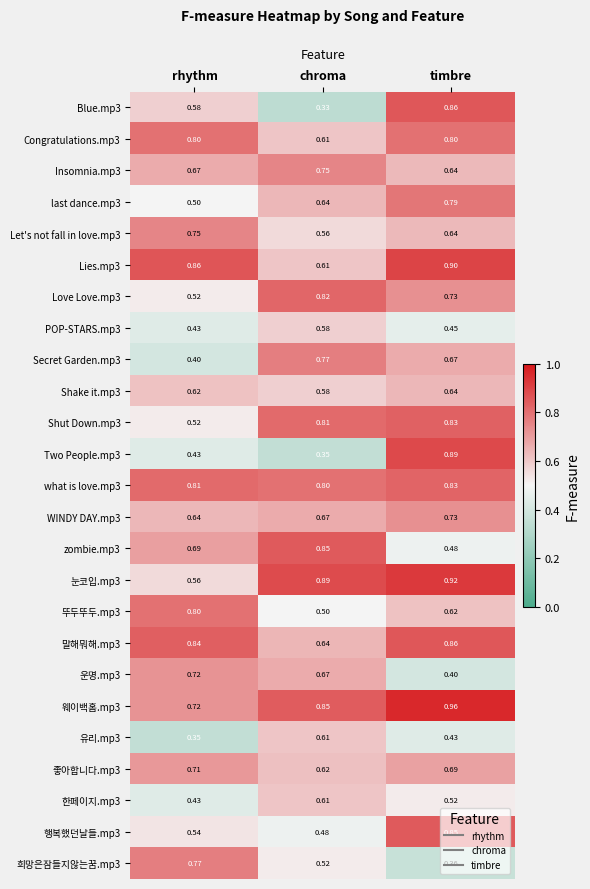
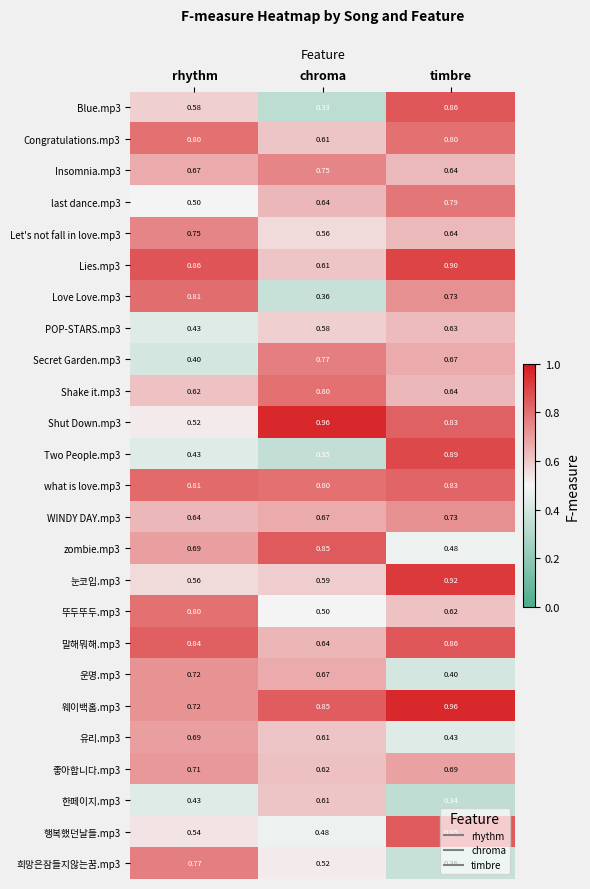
  {
    "Blue.mp3": {
      "rhythm": 0.58,
      "chroma": 0.33,
      "timbre": 0.86
    },
    "Congratulations.mp3": {
      "rhythm": 0.80,
      "chroma": 0.61,
      "timbre": 0.80
    },
    "Insomnia.mp3": {
      "rhythm": 0.67,
      "chroma": 0.75,
      "timbre": 0.64
    },
    "last dance.mp3": {
      "rhythm": 0.50,
      "chroma": 0.64,
      "timbre": 0.79
    },
    "Let's not fall in love.mp3": {
      "rhythm": 0.75,
      "chroma": 0.56,
      "timbre": 0.64
    },
    "Lies.mp3": {
      "rhythm": 0.86,
      "chroma": 0.61,
      "timbre": 0.90
    },
    "Love Love.mp3": {
-     "rhythm": 0.52,
-     "chroma": 0.82,
+     "rhythm": 0.81,
+     "chroma": 0.36,
      "timbre": 0.73
    },
    "POP-STARS.mp3": {
      "rhythm": 0.43,
      "chroma": 0.58,
-     "timbre": 0.45
+     "timbre": 0.63
    },
    "Secret Garden.mp3": {
      "rhythm": 0.40,
      "chroma": 0.77,
      "timbre": 0.67
    },
    "Shake it.mp3": {
      "rhythm": 0.62,
-     "chroma": 0.58,
+     "chroma": 0.80,
      "timbre": 0.64
    },
    "Shut Down.mp3": {
      "rhythm": 0.52,
-     "chroma": 0.81,
+     "chroma": 0.96,
      "timbre": 0.83
    },
    "Two People.mp3": {
      "rhythm": 0.43,
      "chroma": 0.35,
      "timbre": 0.89
    },
    "what is love.mp3": {
      "rhythm": 0.81,
      "chroma": 0.80,
      "timbre": 0.83
    },
    "WINDY DAY.mp3": {
      "rhythm": 0.64,
      "chroma": 0.67,
      "timbre": 0.73
    },
    "zombie.mp3": {
      "rhythm": 0.69,
      "chroma": 0.85,
      "timbre": 0.48
    },
    "눈코입.mp3": {
      "rhythm": 0.56,
-     "chroma": 0.89,
+     "chroma": 0.59,
      "timbre": 0.92
    },
    "뚜두뚜두.mp3": {
      "rhythm": 0.80,
      "chroma": 0.50,
      "timbre": 0.62
    },
    "말해뭐해.mp3": {
      "rhythm": 0.84,
      "chroma": 0.64,
      "timbre": 0.86
    },
    "운명.mp3": {
      "rhythm": 0.72,
      "chroma": 0.67,
      "timbre": 0.40
    },
    "웨이백홈.mp3": {
      "rhythm": 0.72,
      "chroma": 0.85,
      "timbre": 0.96
    },
    "유리.mp3": {
-     "rhythm": 0.35,
+     "rhythm": 0.69,
      "chroma": 0.61,
      "timbre": 0.43
    },
    "좋아합니다.mp3": {
      "rhythm": 0.71,
      "chroma": 0.62,
      "timbre": 0.69
    },
    "한페이지.mp3": {
      "rhythm": 0.43,
      "chroma": 0.61,
-     "timbre": 0.52
+     "timbre": 0.34
    },
    "행복했던날들.mp3": {
      "rhythm": 0.54,
      "chroma": 0.48
    },
    "희망은잠들지않는꿈.mp3": {
      "rhythm": 0.77,
      "chroma": 0.52
    }
  }
